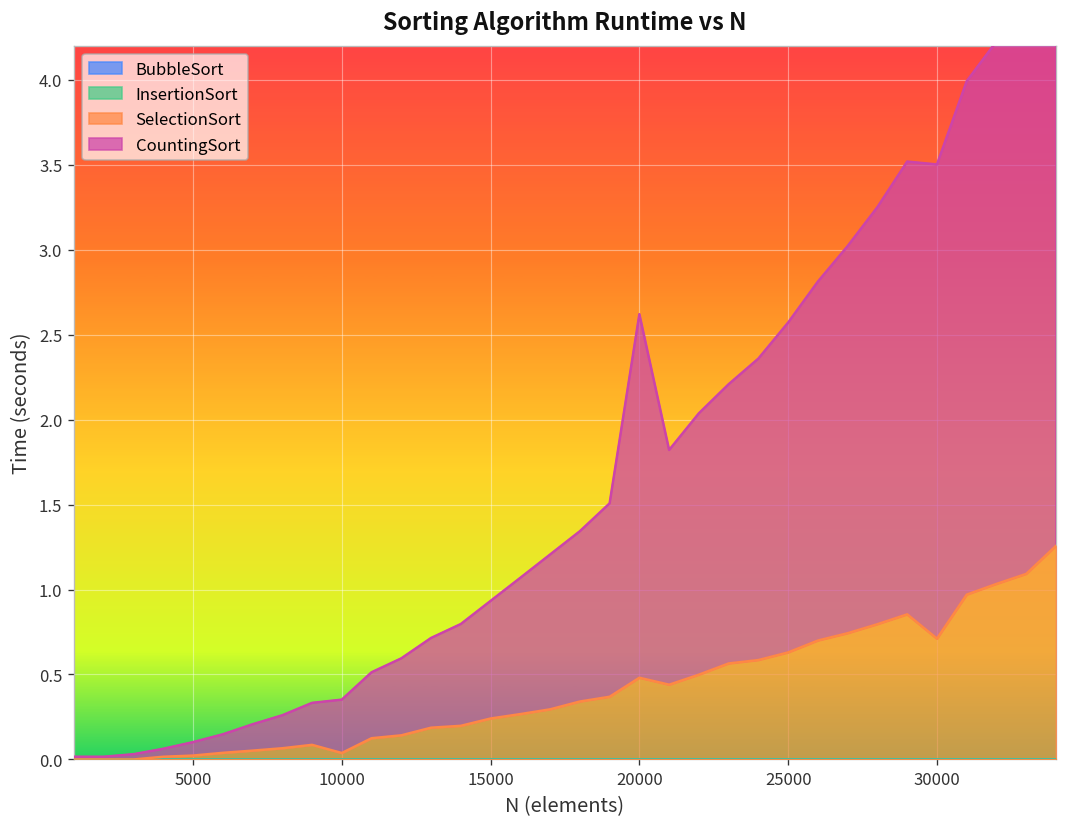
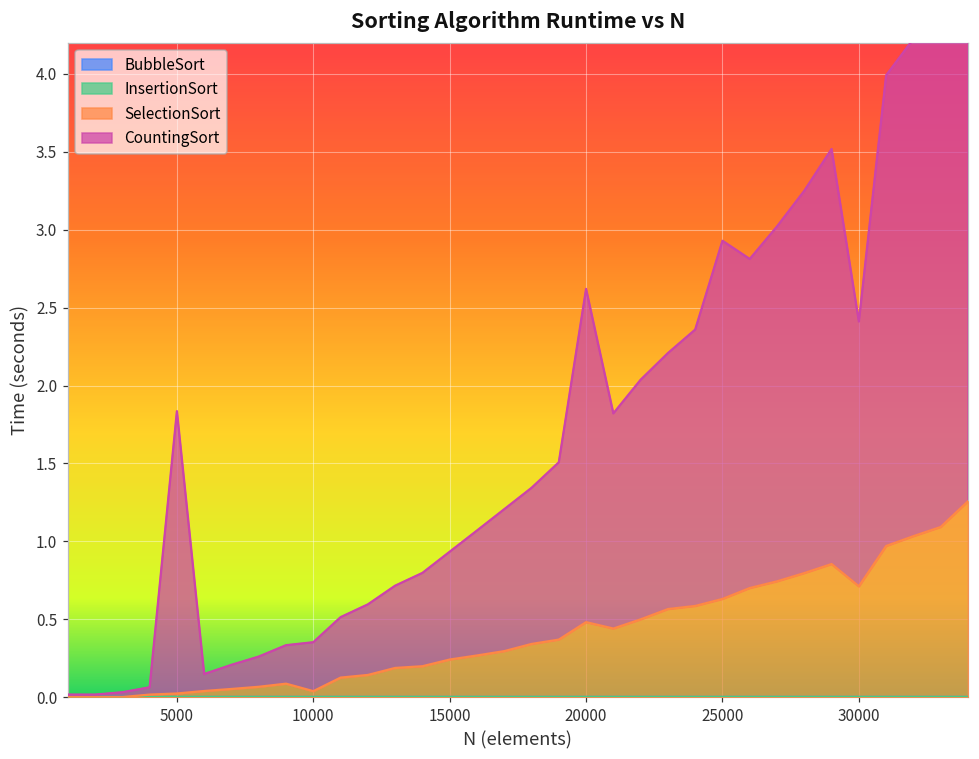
  {
    "InsertionSort": {
      "5000": 0.00,
      "10000": 0.00,
      "15000": 0.00,
      "20000": 0.00,
      "25000": 0.00,
      "30000": 0.00
    },
    "SelectionSort": {
      "5000": 0.02,
      "10000": 0.04,
      "15000": 0.24,
      "20000": 0.48,
      "25000": 0.63,
      "30000": 0.71
    },
    "CountingSort": {
-     "5000": 0.08,
+     "5000": 1.81,
      "10000": 0.31,
      "15000": 0.69,
      "20000": 2.14,
-     "25000": 1.94,
-     "30000": 2.79
+     "25000": 2.30,
+     "30000": 1.70
    }
  }
